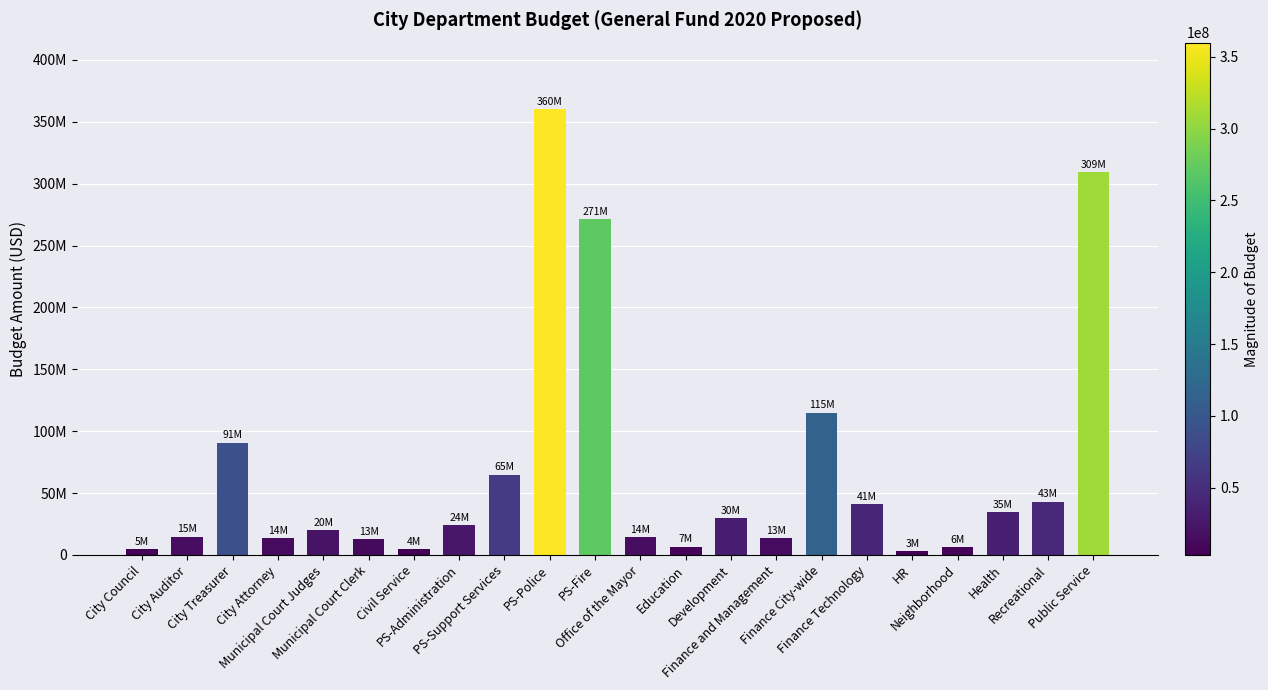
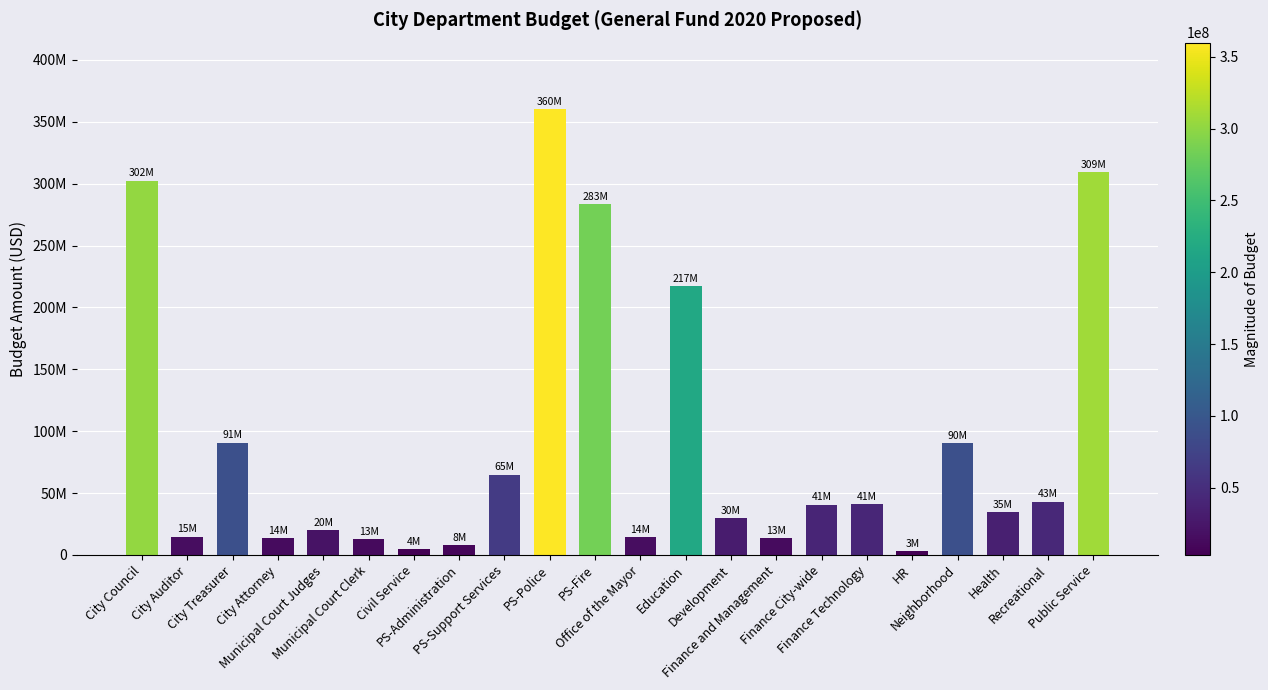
  {
-   "City Council": "5M",
+   "City Council": "302M",
    "City Auditor": "15M",
    "City Treasurer": "91M",
    "City Attorney": "14M",
    "Municipal Court Judges": "20M",
    "Municipal Court Clerk": "13M",
    "Civil Service": "4M",
-   "PS-Administration": "24M",
+   "PS-Administration": "8M",
    "PS-Support Services": "65M",
    "PS-Police": "360M",
-   "PS-Fire": "271M",
+   "PS-Fire": "283M",
    "Office of the Mayor": "14M",
-   "Education": "7M",
+   "Education": "217M",
    "Development": "30M",
    "Finance and Management": "13M",
-   "Finance City-wide": "115M",
+   "Finance City-wide": "41M",
    "Finance Technology": "41M",
    "HR": "3M",
-   "Neighborhood": "6M",
+   "Neighborhood": "90M",
    "Health": "35M",
    "Recreational": "43M",
    "Public Service": "309M"
  }
